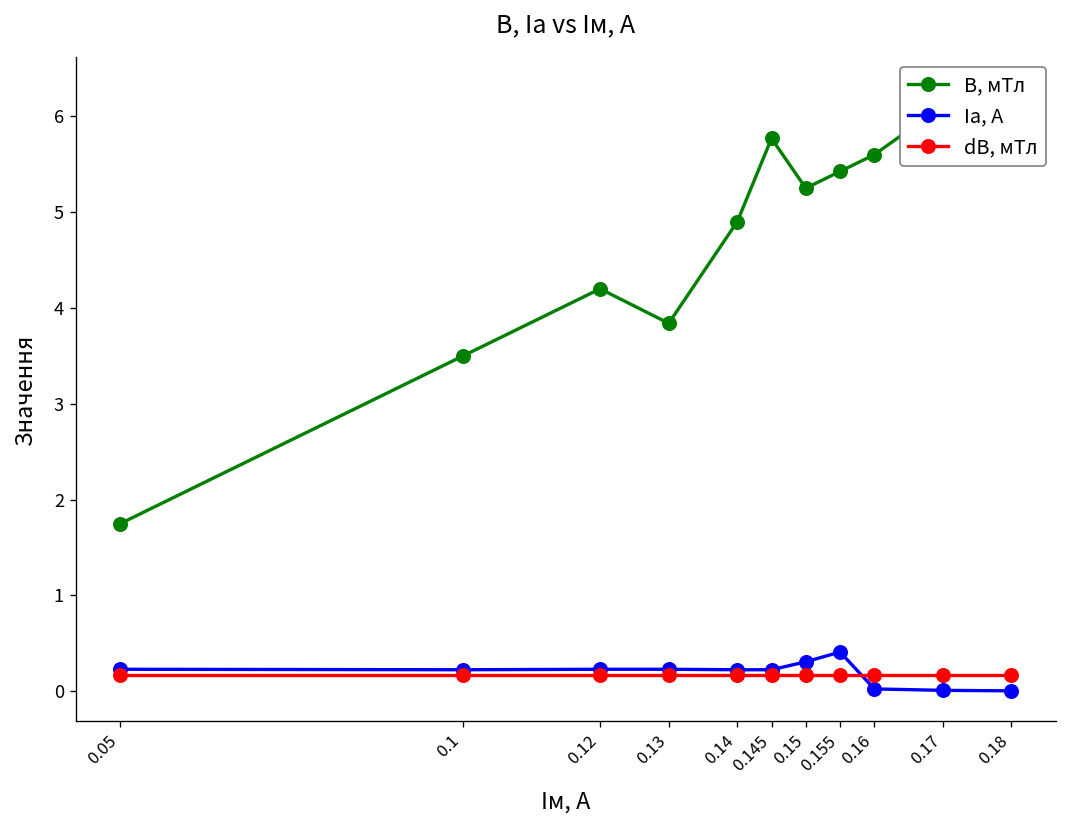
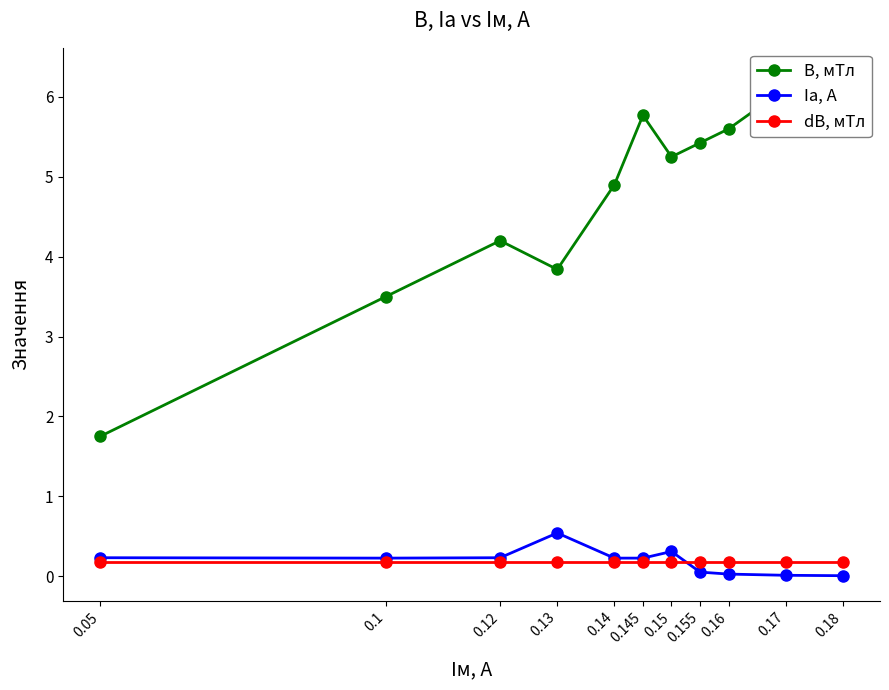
  {
    "B, мТл": {
      "0.05": 1.8,
      "0.1": 3.5,
      "0.12": 4.2,
      "0.13": 3.8,
      "0.14": 4.9,
      "0.145": 5.8,
      "0.15": 5.3,
      "0.155": 5.4,
      "0.16": 5.6
    },
    "Iа, А": {
      "0.05": 0.2,
      "0.1": 0.2,
      "0.12": 0.2,
-     "0.13": 0.2,
+     "0.13": 0.5,
      "0.14": 0.2,
      "0.145": 0.2,
      "0.15": 0.3,
-     "0.155": 0.4,
+     "0.155": 0.1,
      "0.16": 0.0,
      "0.17": 0.0,
      "0.18": 0.0
    },
    "dB, мТл": {
      "0.05": 0.2,
      "0.1": 0.2,
      "0.12": 0.2,
      "0.13": 0.2,
      "0.14": 0.2,
      "0.145": 0.2,
      "0.15": 0.2,
      "0.155": 0.2,
      "0.16": 0.2,
      "0.17": 0.2,
      "0.18": 0.2
    }
  }
